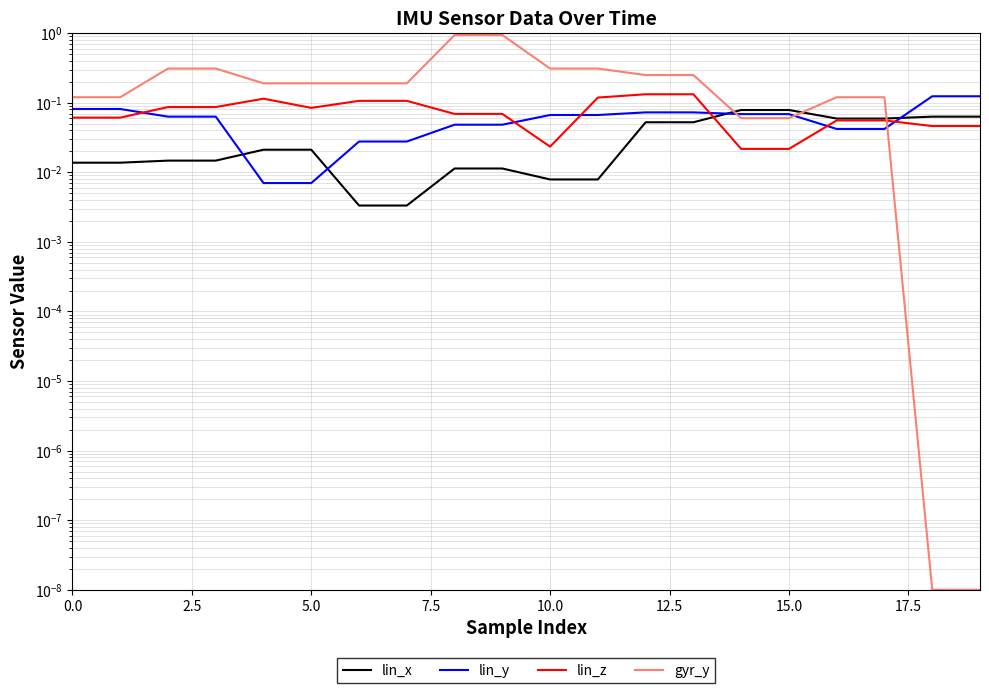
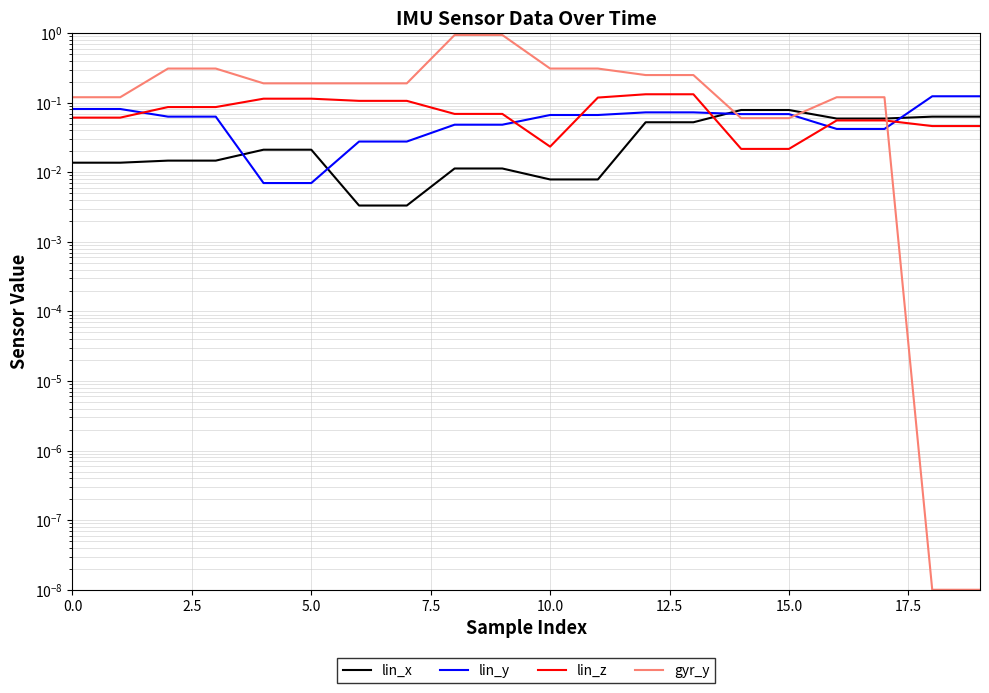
  {
    "lin_x": {
      "0.0": 0.014,
      "5.0": 0.02,
      "10.0": 0.008,
      "15.0": 0.08
    },
    "lin_y": {
      "0.0": 0.08,
      "5.0": 0.007,
      "10.0": 0.07,
      "15.0": 0.07
    },
    "lin_z": {
      "0.0": 0.06,
-     "5.0": 0.08,
+     "5.0": 0.11,
      "10.0": 0.023,
      "15.0": 0.02
    },
    "gyr_y": {
      "0.0": 0.12,
      "5.0": 0.19,
      "10.0": 0.3,
      "15.0": 0.06
    }
  }
